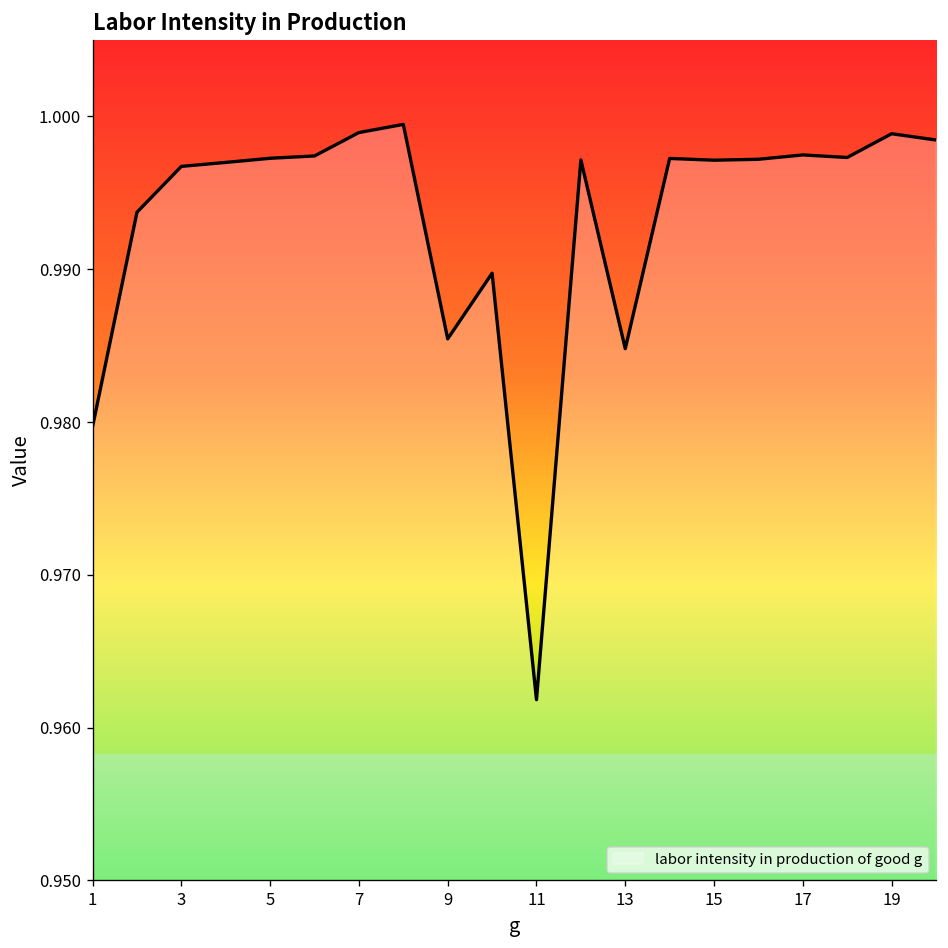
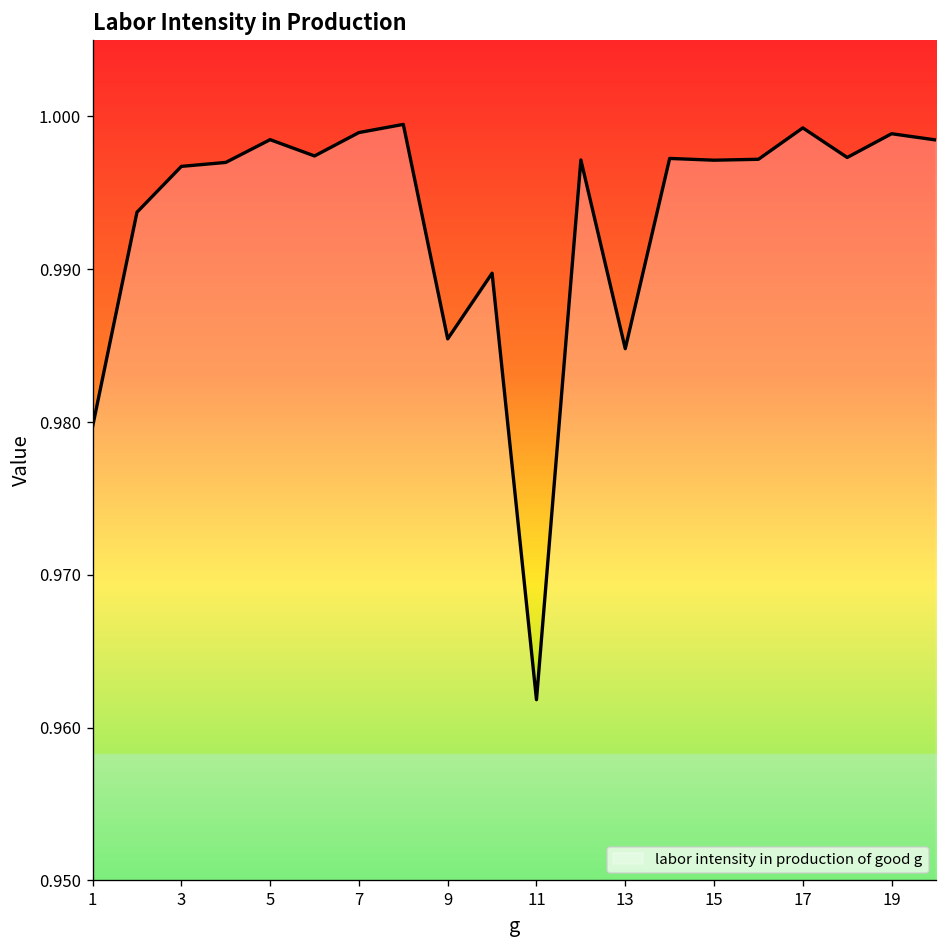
  {
    "1": 0.9797,
    "3": 0.9967,
-   "5": 0.9973,
+   "5": 0.9985,
    "7": 0.9989,
    "9": 0.9854,
    "11": 0.9618,
    "13": 0.9848,
    "15": 0.9971,
-   "17": 0.9975,
+   "17": 0.9992,
    "19": 0.9989
  }
